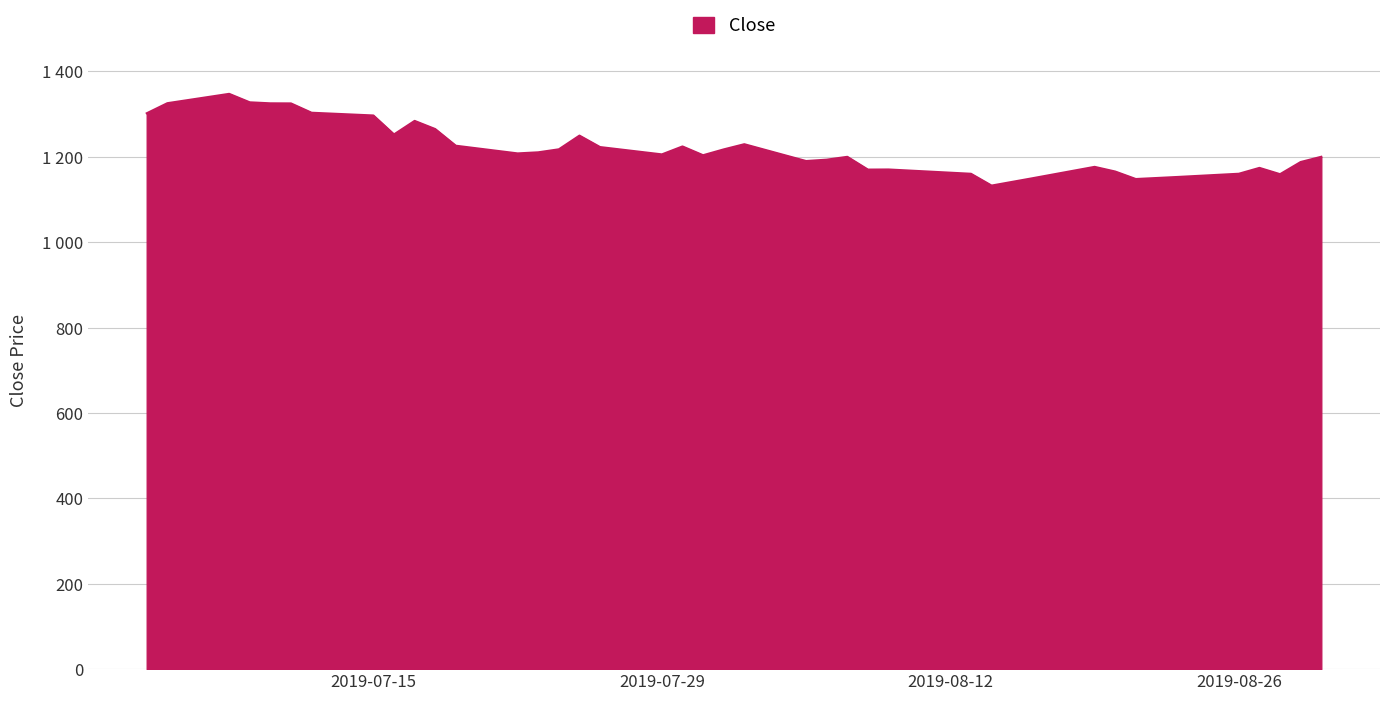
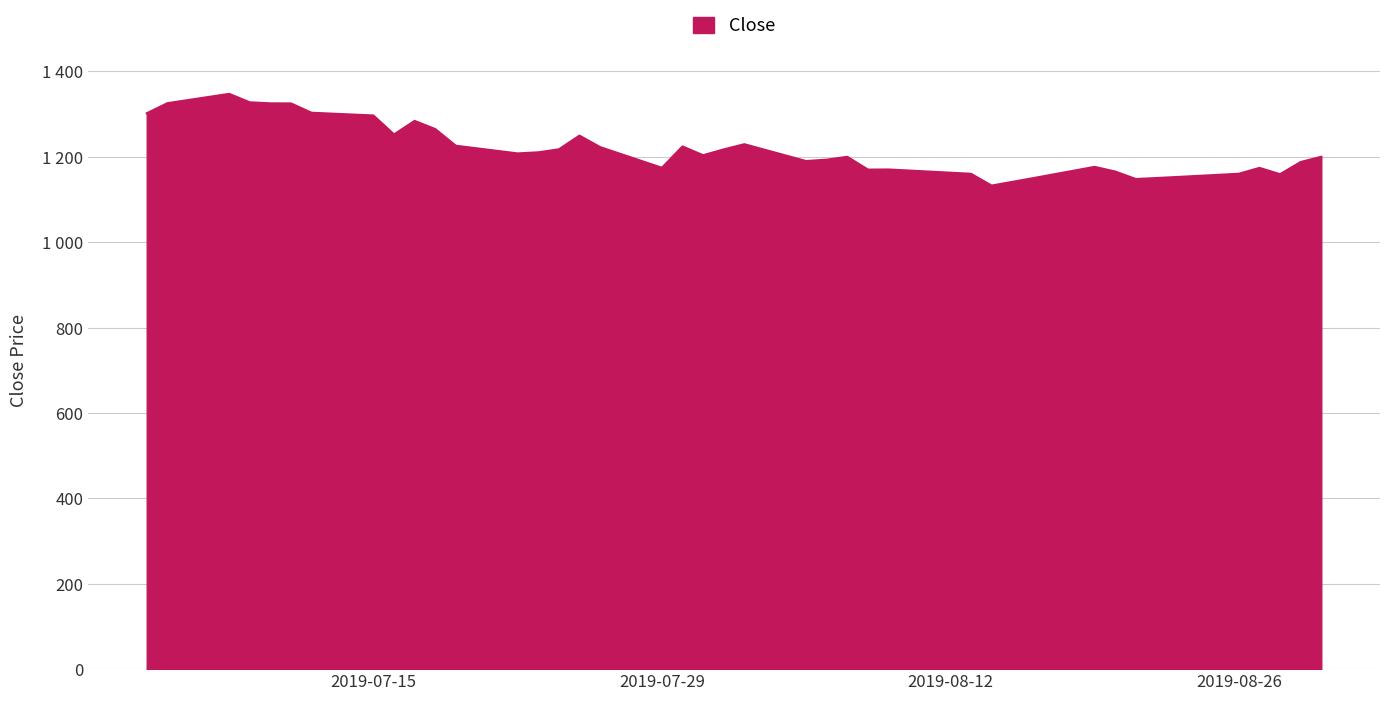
  {
    "2019-07-15": 1300,
-   "2019-07-29": 1210,
+   "2019-07-29": 1170,
    "2019-08-26": 1160
  }
